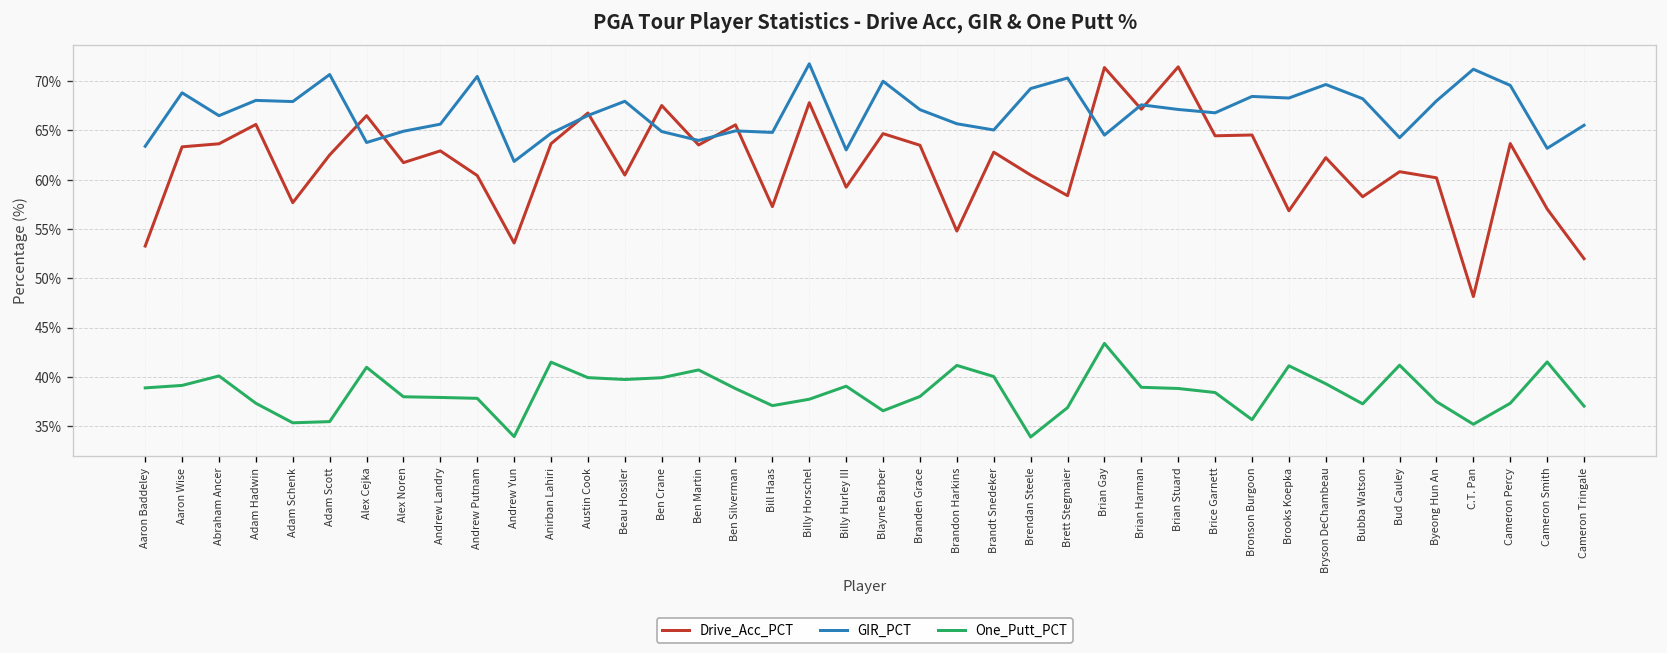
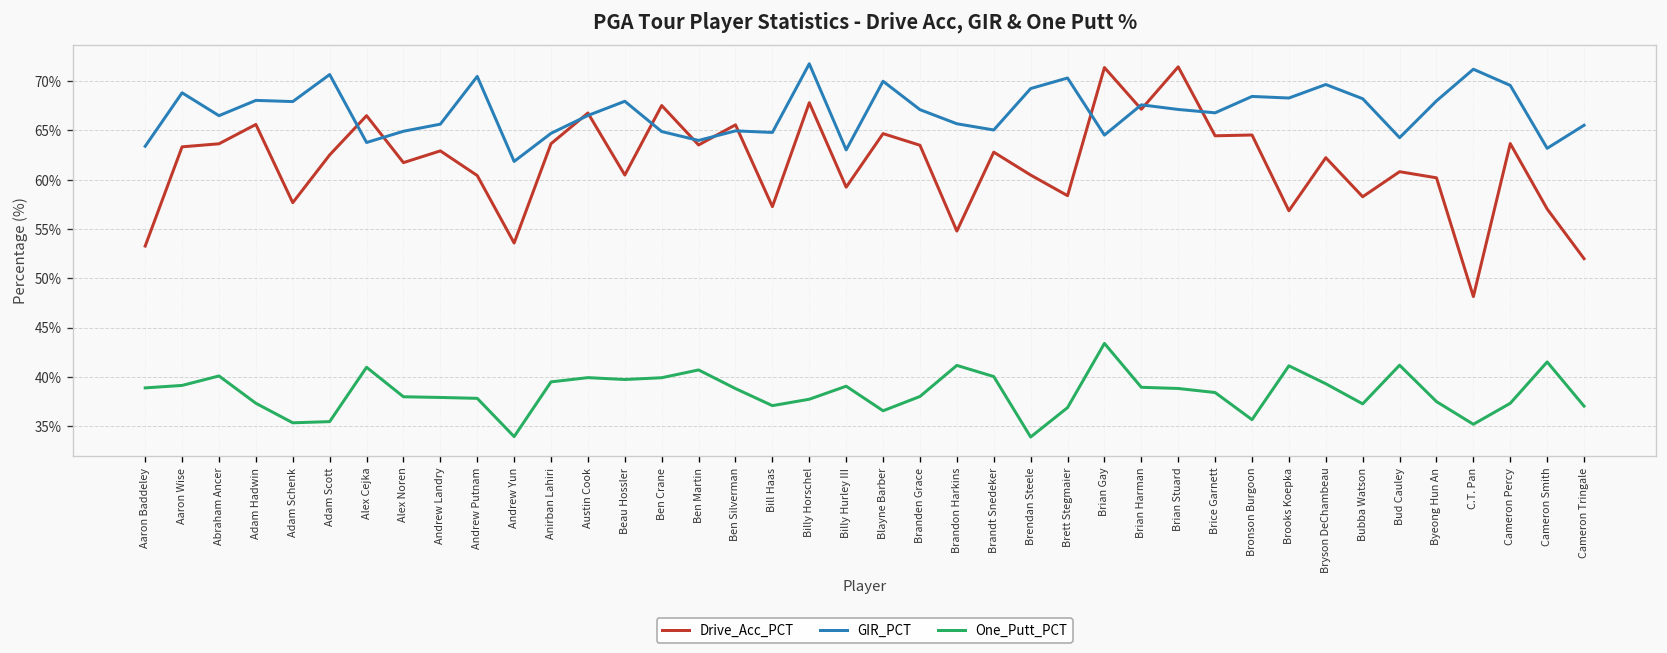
  {
    "Drive_Acc_PCT": {
      "Aaron Baddeley": "53%",
      "Aaron Wise": "63%",
      "Abraham Ancer": "64%",
      "Adam Hadwin": "66%",
      "Adam Schenk": "58%",
      "Adam Scott": "63%",
      "Alex Cejka": "66%",
      "Alex Noren": "62%",
      "Andrew Landry": "63%",
      "Andrew Putnam": "60%",
      "Andrew Yun": "54%",
      "Anirban Lahiri": "64%",
      "Beau Hossler": "60%",
      "Ben Crane": "68%",
      "Ben Martin": "64%",
      "Ben Silverman": "66%",
      "Bill Haas": "57%",
      "Billy Horschel": "68%",
      "Billy Hurley III": "59%",
      "Blayne Barber": "65%",
      "Branden Grace": "63%",
      "Brandon Harkins": "55%",
      "Brandt Snedeker": "63%",
      "Brendan Steele": "60%",
      "Brett Stegmaier": "58%",
      "Brian Gay": "71%",
      "Brian Harman": "67%",
      "Brian Stuard": "71%",
      "Brice Garnett": "64%",
      "Bronson Burgoon": "65%",
      "Brooks Koepka": "57%",
      "Bryson DeChambeau": "62%",
      "Bubba Watson": "58%",
      "Bud Cauley": "61%",
      "Byeong Hun An": "60%",
      "C.T. Pan": "48%",
      "Cameron Percy": "64%",
      "Cameron Smith": "57%",
      "Cameron Tringale": "52%"
    },
    "GIR_PCT": {
      "Aaron Baddeley": "63%",
      "Aaron Wise": "69%",
      "Abraham Ancer": "66%",
      "Adam Hadwin": "68%",
      "Adam Schenk": "68%",
      "Adam Scott": "71%",
      "Alex Cejka": "64%",
      "Alex Noren": "65%",
      "Andrew Landry": "66%",
      "Andrew Putnam": "70%",
      "Andrew Yun": "62%",
      "Anirban Lahiri": "65%",
      "Beau Hossler": "68%",
      "Ben Crane": "65%",
      "Ben Martin": "64%",
      "Ben Silverman": "65%",
      "Bill Haas": "65%",
      "Billy Horschel": "72%",
      "Billy Hurley III": "63%",
      "Blayne Barber": "70%",
      "Branden Grace": "67%",
      "Brandon Harkins": "66%",
      "Brandt Snedeker": "65%",
      "Brendan Steele": "69%",
      "Brett Stegmaier": "70%",
      "Brian Gay": "65%",
      "Brian Harman": "68%",
      "Brian Stuard": "67%",
      "Brice Garnett": "67%",
      "Bronson Burgoon": "68%",
      "Brooks Koepka": "68%",
      "Bryson DeChambeau": "70%",
      "Bubba Watson": "68%",
      "Bud Cauley": "64%",
      "Byeong Hun An": "68%",
      "C.T. Pan": "71%",
      "Cameron Percy": "70%",
      "Cameron Smith": "63%",
      "Cameron Tringale": "66%"
    },
    "One_Putt_PCT": {
      "Aaron Baddeley": "39%",
      "Aaron Wise": "39%",
      "Abraham Ancer": "40%",
      "Adam Hadwin": "37%",
      "Adam Schenk": "35%",
      "Adam Scott": "35%",
      "Alex Cejka": "41%",
      "Alex Noren": "38%",
      "Andrew Landry": "38%",
      "Andrew Putnam": "38%",
      "Andrew Yun": "34%",
-     "Anirban Lahiri": "42%",
+     "Anirban Lahiri": "40%",
      "Austin Cook": "40%",
      "Beau Hossler": "40%",
      "Ben Crane": "40%",
      "Ben Martin": "41%",
      "Ben Silverman": "39%",
      "Bill Haas": "37%",
      "Billy Horschel": "38%",
      "Billy Hurley III": "39%",
      "Blayne Barber": "37%",
      "Branden Grace": "38%",
      "Brandon Harkins": "41%",
      "Brandt Snedeker": "40%",
      "Brendan Steele": "34%",
      "Brett Stegmaier": "37%",
      "Brian Gay": "43%",
      "Brian Harman": "39%",
      "Brian Stuard": "39%",
      "Brice Garnett": "38%",
      "Bronson Burgoon": "36%",
      "Brooks Koepka": "41%",
      "Bryson DeChambeau": "39%",
      "Bubba Watson": "37%",
      "Bud Cauley": "41%",
      "Byeong Hun An": "38%",
      "C.T. Pan": "35%",
      "Cameron Percy": "37%",
      "Cameron Smith": "42%",
      "Cameron Tringale": "37%"
    }
  }
